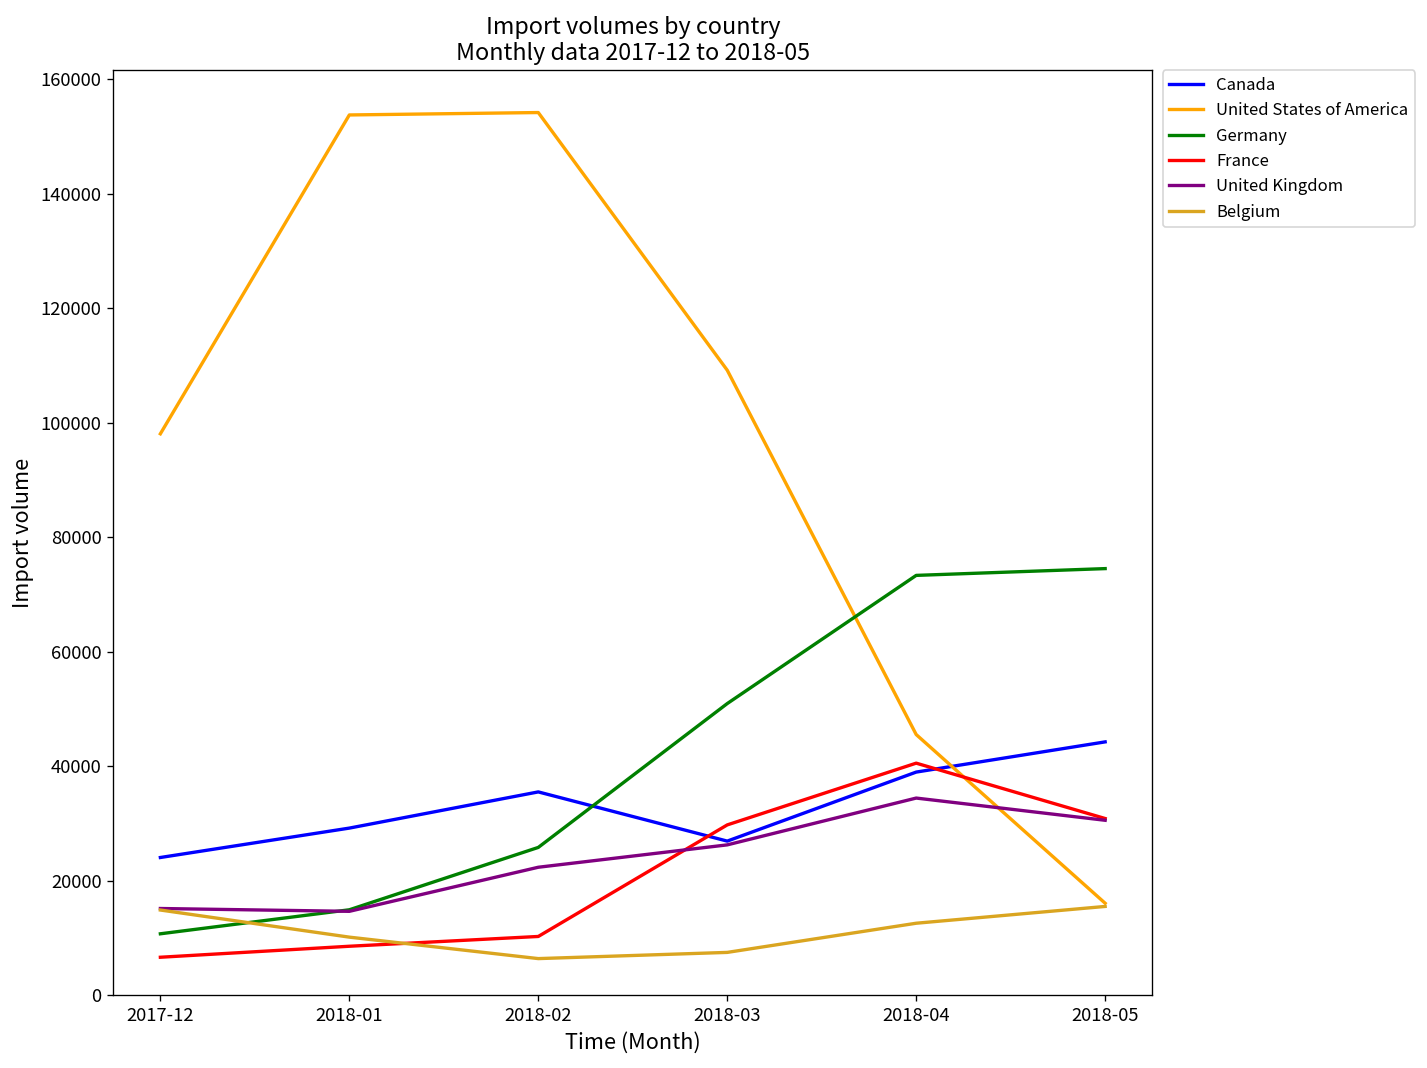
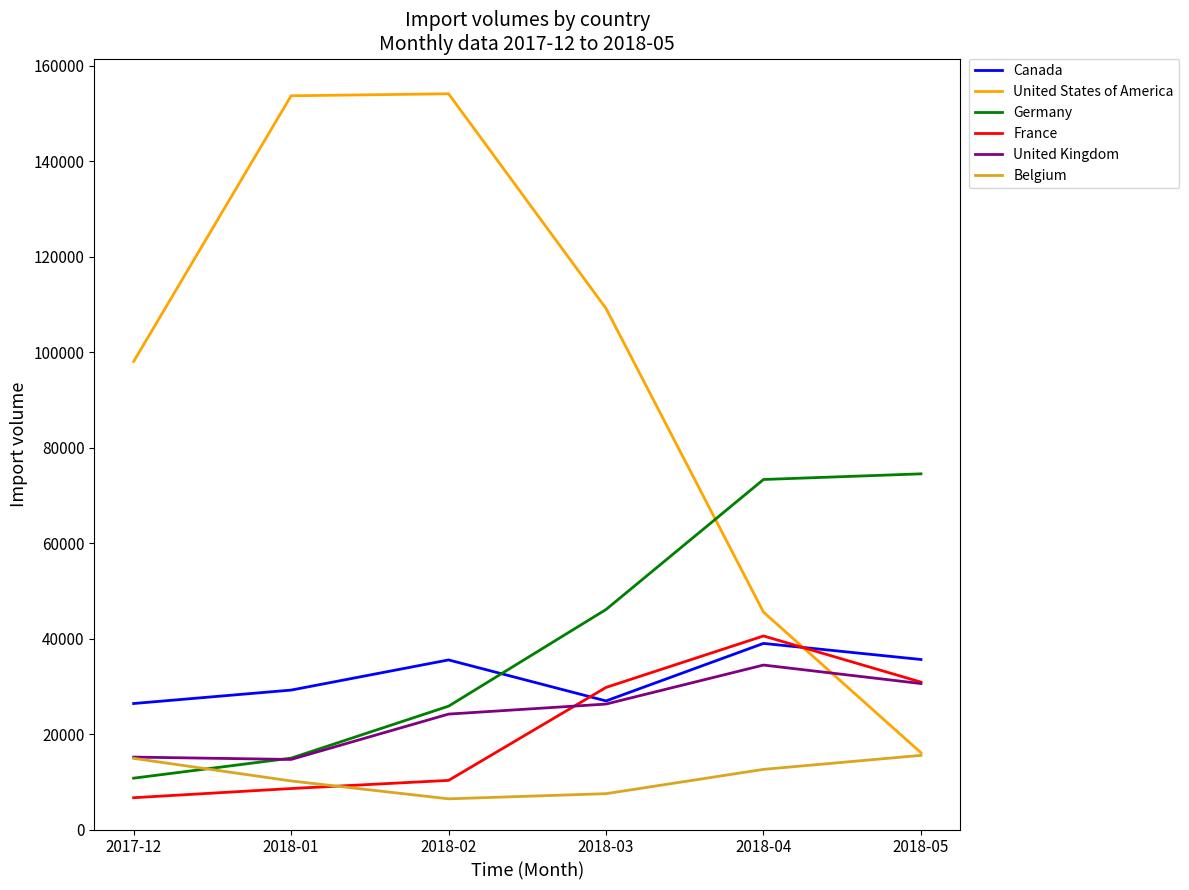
  {
    "Canada": {
-     "2017-12": 24000,
+     "2017-12": 26000,
      "2018-01": 29000,
      "2018-02": 36000,
      "2018-03": 27000,
      "2018-04": 39000,
-     "2018-05": 44000
+     "2018-05": 36000
    },
    "Germany": {
      "2017-12": 11000,
      "2018-02": 26000,
-     "2018-03": 51000,
+     "2018-03": 46000,
      "2018-04": 73000,
      "2018-05": 75000
    },
    "France": {
      "2017-12": 7000,
      "2018-01": 9000,
      "2018-02": 10000,
      "2018-03": 30000,
      "2018-04": 41000
    },
    "United Kingdom": {
-     "2018-02": 22000,
+     "2018-02": 24000,
      "2018-03": 26000,
      "2018-04": 34000
    }
  }
